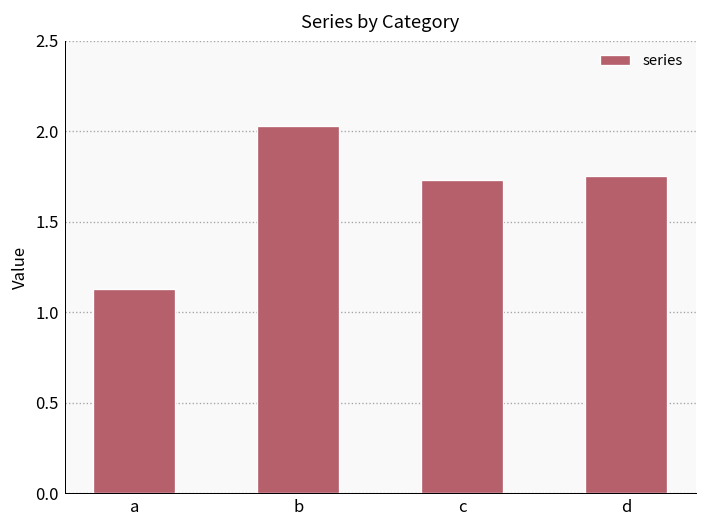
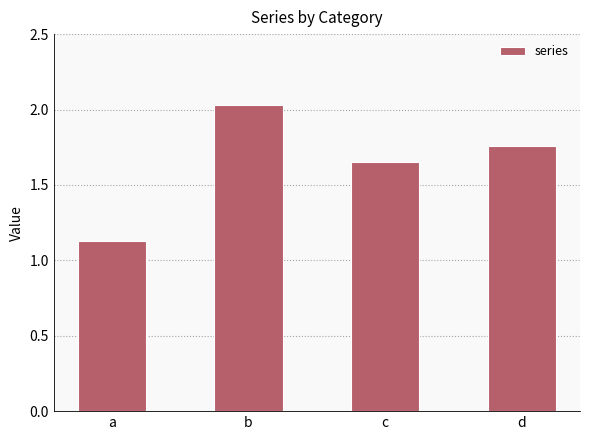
  {
    "a": 1.13,
    "b": 2.03,
-   "c": 1.73,
+   "c": 1.65,
    "d": 1.76
  }
